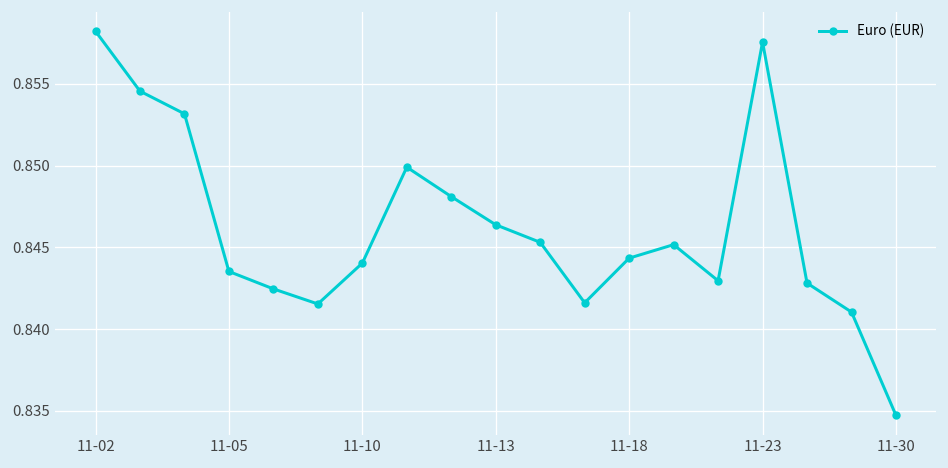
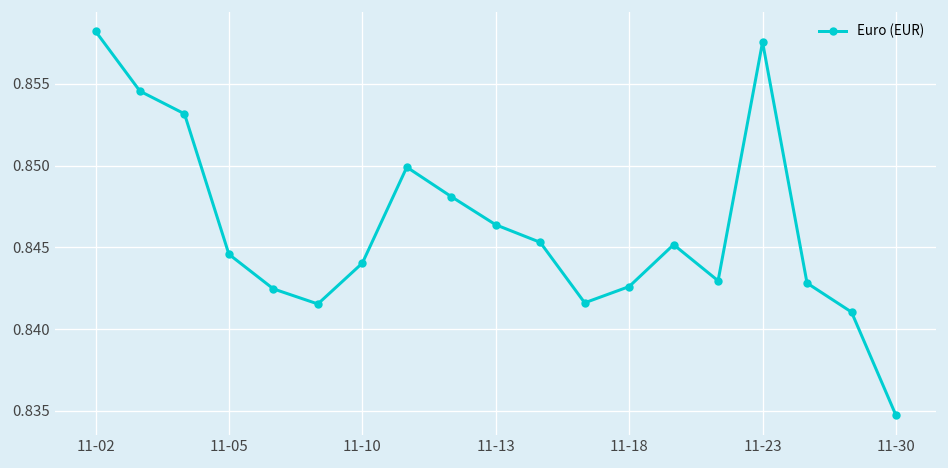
  {
    "11-02": 0.8582,
-   "11-05": 0.8435,
+   "11-05": 0.8446,
    "11-10": 0.8440,
    "11-13": 0.8464,
-   "11-18": 0.8443,
+   "11-18": 0.8426,
    "11-23": 0.8576,
    "11-30": 0.8347
  }
